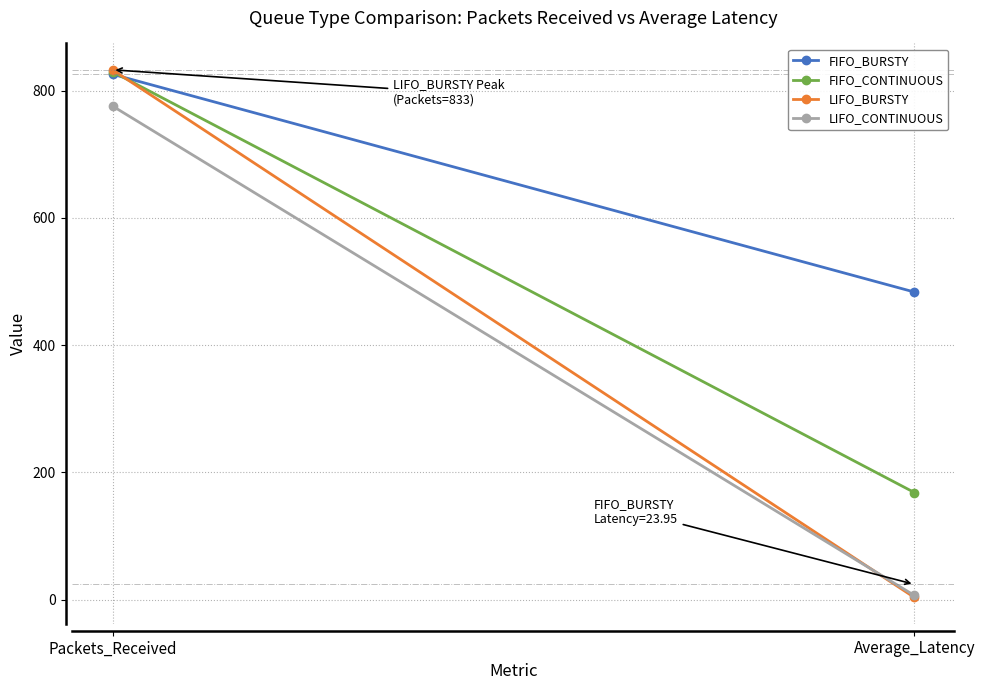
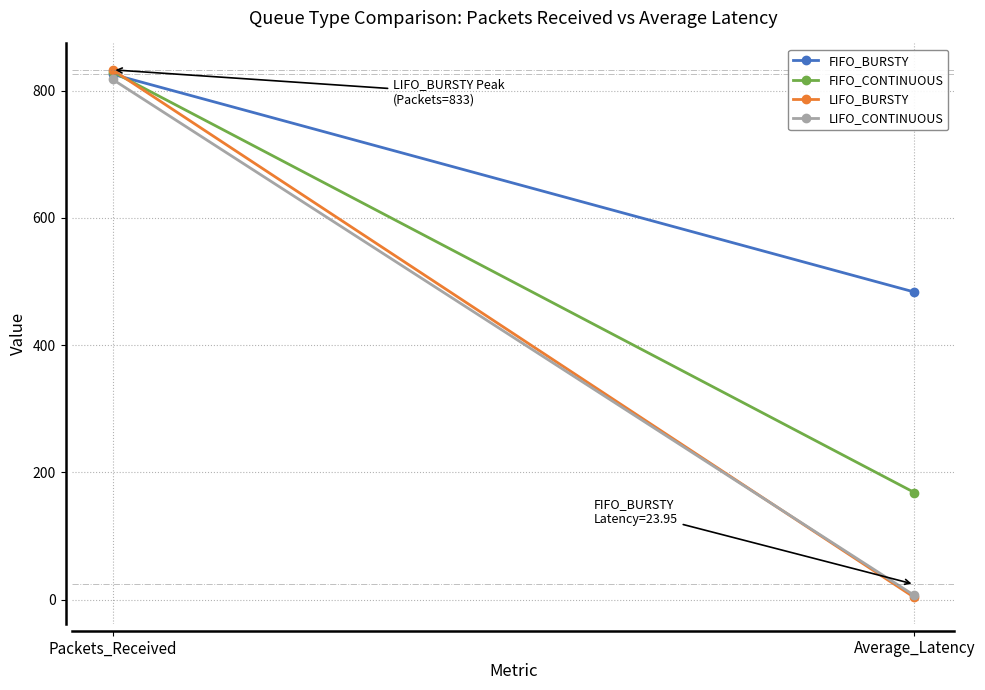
  {
    "FIFO_BURSTY": {
      "Average_Latency": 480
    },
    "LIFO_CONTINUOUS": {
-     "Packets_Received": 780
+     "Packets_Received": 820
    }
  }
